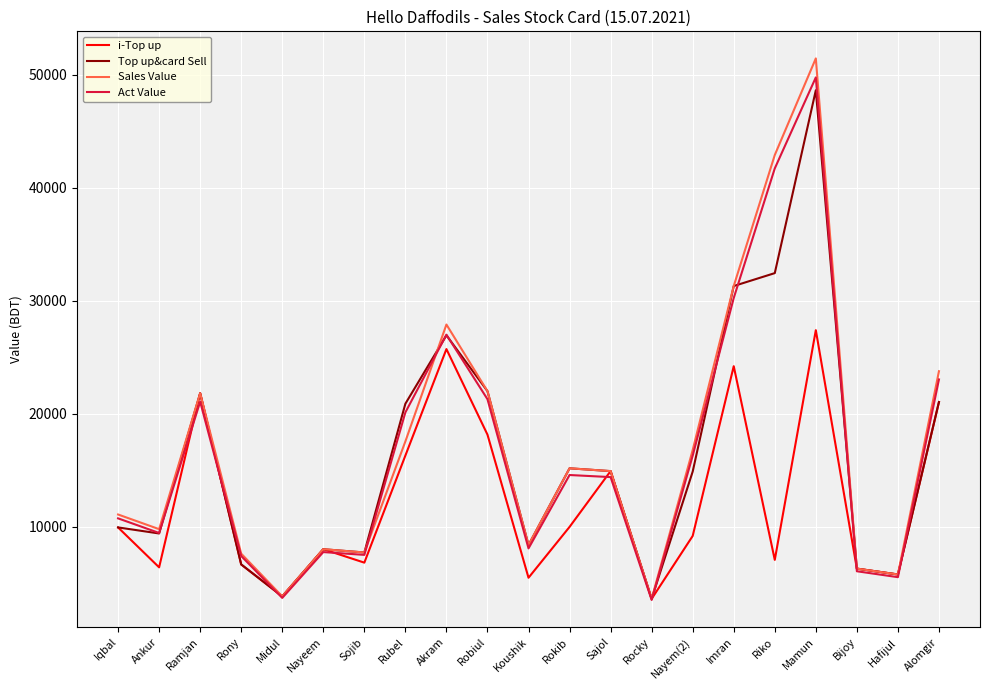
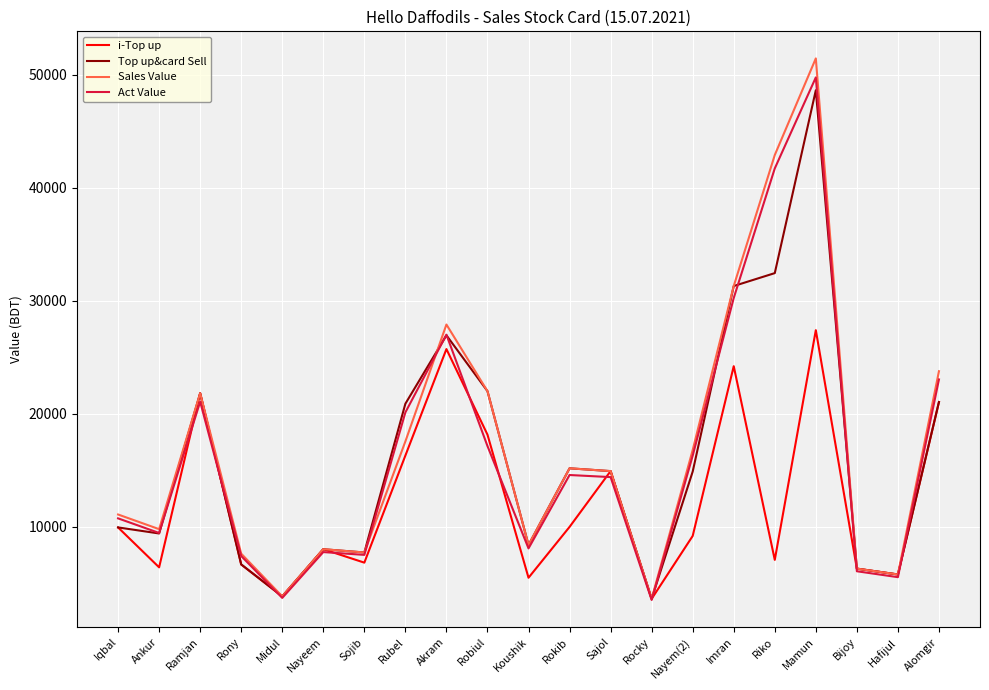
  {
    "i-Top up": {
      "Ankur": 6400,
      "Sojib": 6800,
      "Rubel": 16300,
      "Akram": 25700,
      "Robiul": 18100,
      "Koushik": 5500,
      "Rokib": 10000,
      "Nayem(2)": 9200,
      "Imran": 24200,
      "Riko": 7000,
      "Mamun": 27400
    },
    "Top up&card Sell": {
      "Rubel": 20900,
      "Nayem(2)": 14900,
      "Riko": 32400,
      "Mamun": 48600
    },
    "Sales Value": {
      "Iqbal": 11100,
      "Ankur": 9800,
      "Rubel": 17500,
      "Akram": 27900,
      "Nayem(2)": 16800,
      "Riko": 42900,
      "Mamun": 51500,
      "Alomgir": 23800
    },
    "Act Value": {
      "Iqbal": 10700,
      "Ramjan": 21100,
      "Nayeem": 7700,
      "Rubel": 20100,
-     "Robiul": 21300,
+     "Robiul": 17100,
      "Koushik": 8100,
      "Rokib": 14600,
      "Sajol": 14400,
      "Nayem(2)": 16300,
      "Imran": 30200,
      "Riko": 41700,
      "Mamun": 49800,
      "Bijoy": 6000,
      "Hafijul": 5500,
      "Alomgir": 23000
    }
  }
